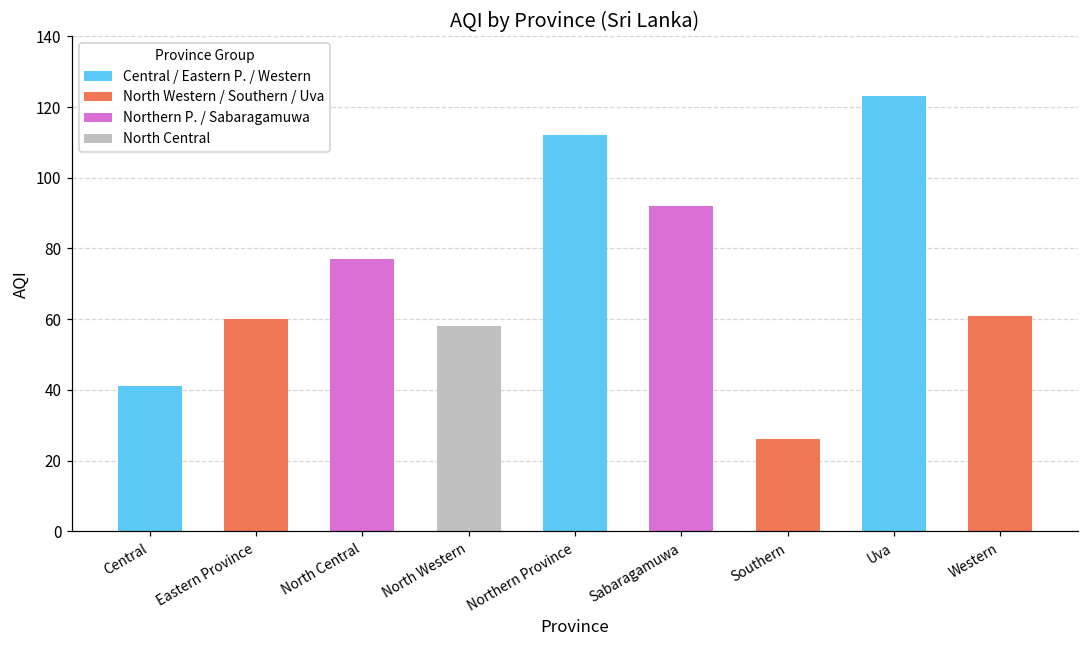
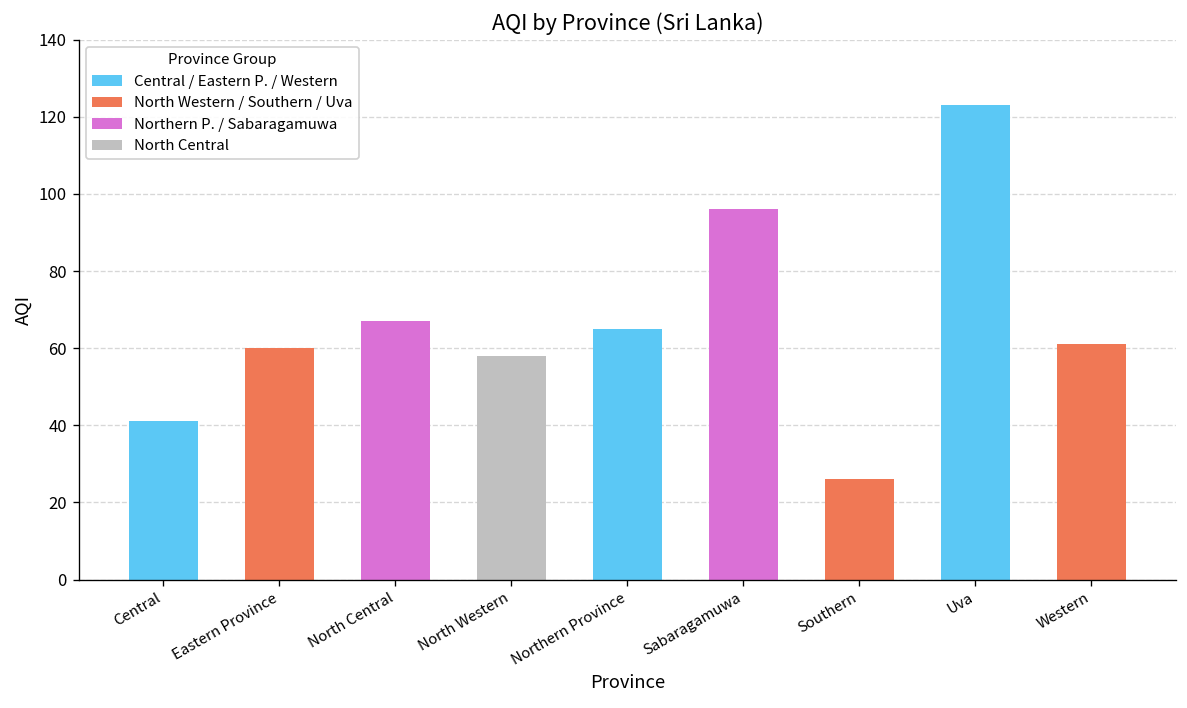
  {
    "Central": 41,
    "Eastern Province": 60,
-   "North Central": 77,
+   "North Central": 67,
    "North Western": 58,
-   "Northern Province": 112,
-   "Sabaragamuwa": 92,
+   "Northern Province": 65,
+   "Sabaragamuwa": 96,
    "Southern": 26,
    "Uva": 123,
    "Western": 61
  }
